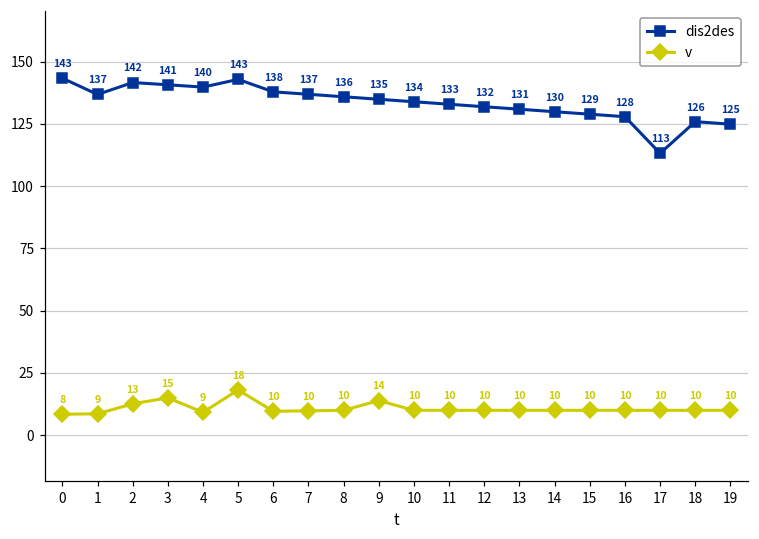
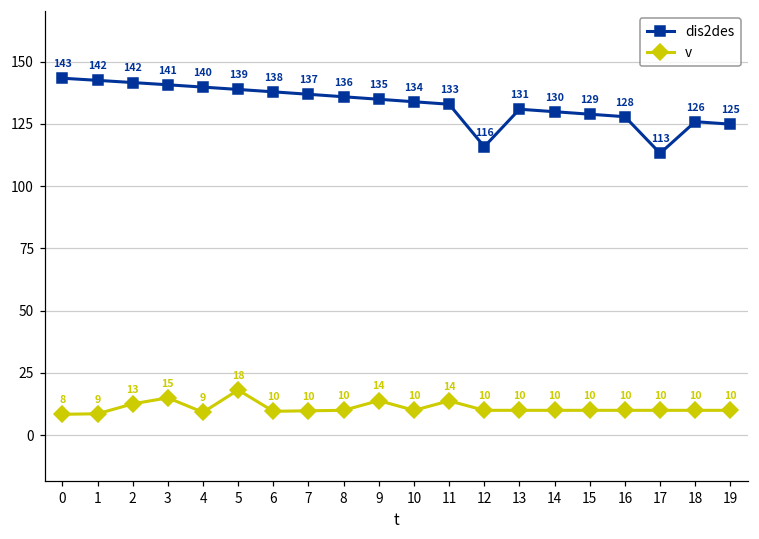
  {
    "dis2des": {
      "0": 143,
-     "1": 137,
+     "1": 142,
      "2": 142,
      "3": 141,
      "4": 140,
-     "5": 143,
+     "5": 139,
      "6": 138,
      "7": 137,
      "8": 136,
      "9": 135,
      "10": 134,
      "11": 133,
-     "12": 132,
+     "12": 116,
      "13": 131,
      "14": 130,
      "15": 129,
      "16": 128,
      "17": 113,
      "18": 126,
      "19": 125
    },
    "v": {
      "0": 8,
      "1": 9,
      "2": 13,
      "3": 15,
      "4": 9,
      "5": 18,
      "6": 10,
      "7": 10,
      "8": 10,
      "9": 14,
      "10": 10,
-     "11": 10,
+     "11": 14,
      "12": 10,
      "13": 10,
      "14": 10,
      "15": 10,
      "16": 10,
      "17": 10,
      "18": 10,
      "19": 10
    }
  }
